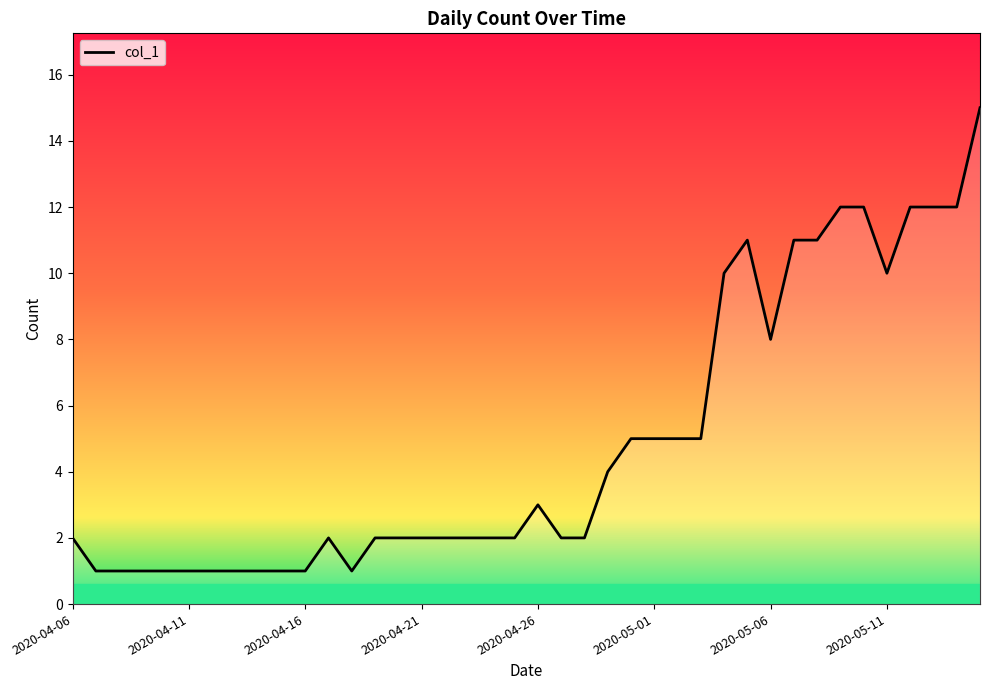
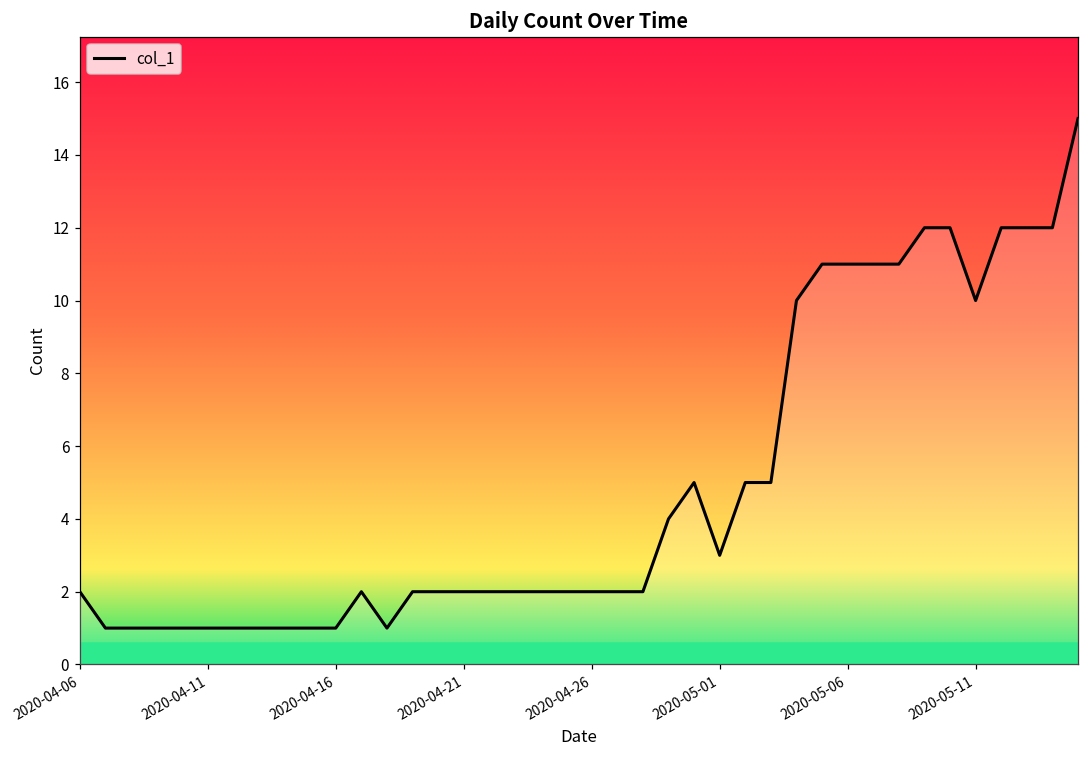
  {
    "col_1": {
      "2020-04-06": 2,
      "2020-04-11": 1,
      "2020-04-16": 1,
      "2020-04-21": 2,
-     "2020-04-26": 3,
-     "2020-05-01": 5,
-     "2020-05-06": 8,
+     "2020-04-26": 2,
+     "2020-05-01": 3,
+     "2020-05-06": 11,
      "2020-05-11": 10
    }
  }
